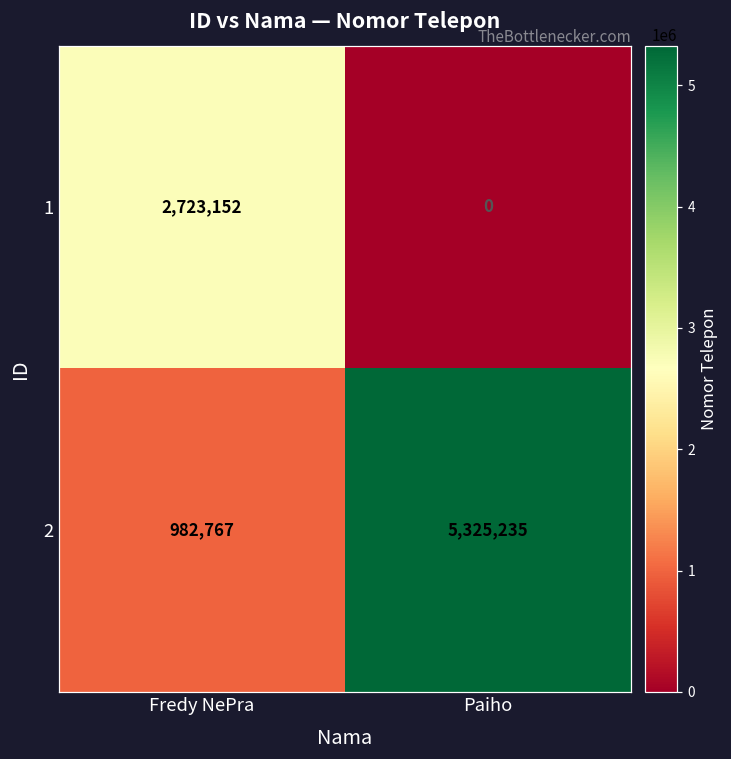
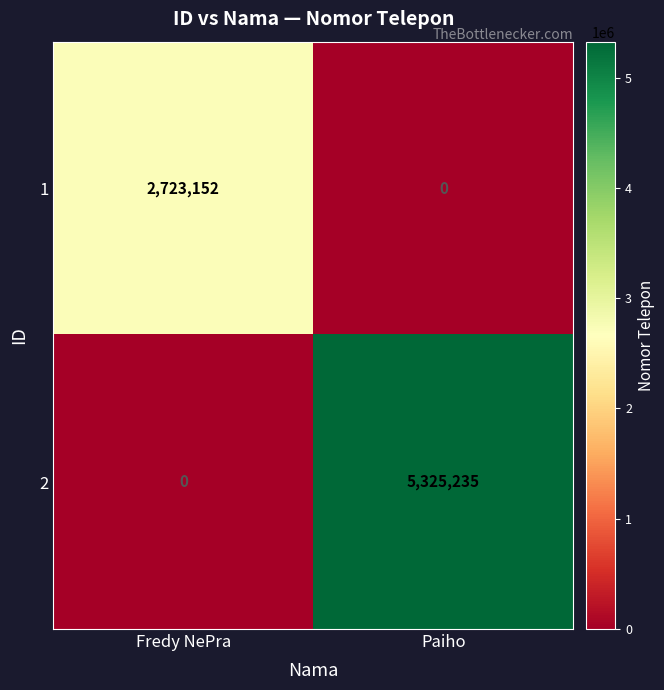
  {
    "1": {
      "Fredy NePra": "2,723,152",
      "Paiho": "0"
    },
    "2": {
-     "Fredy NePra": "982,767",
+     "Fredy NePra": "0",
      "Paiho": "5,325,235"
    }
  }
